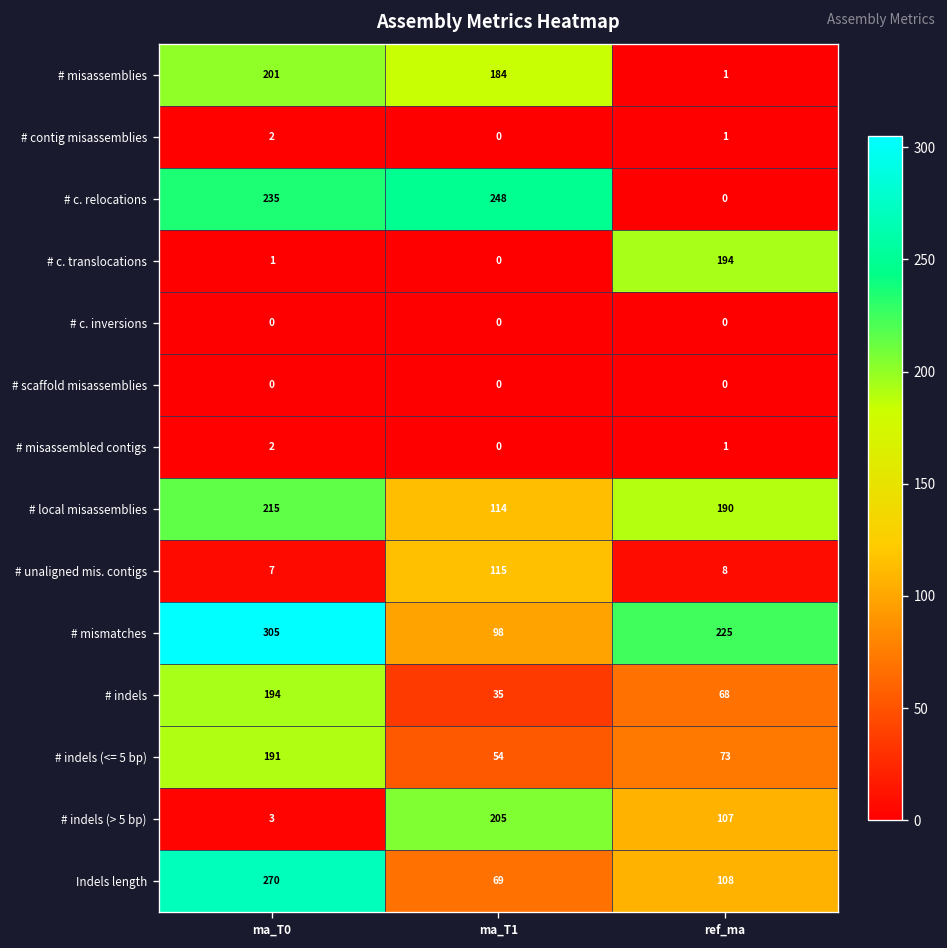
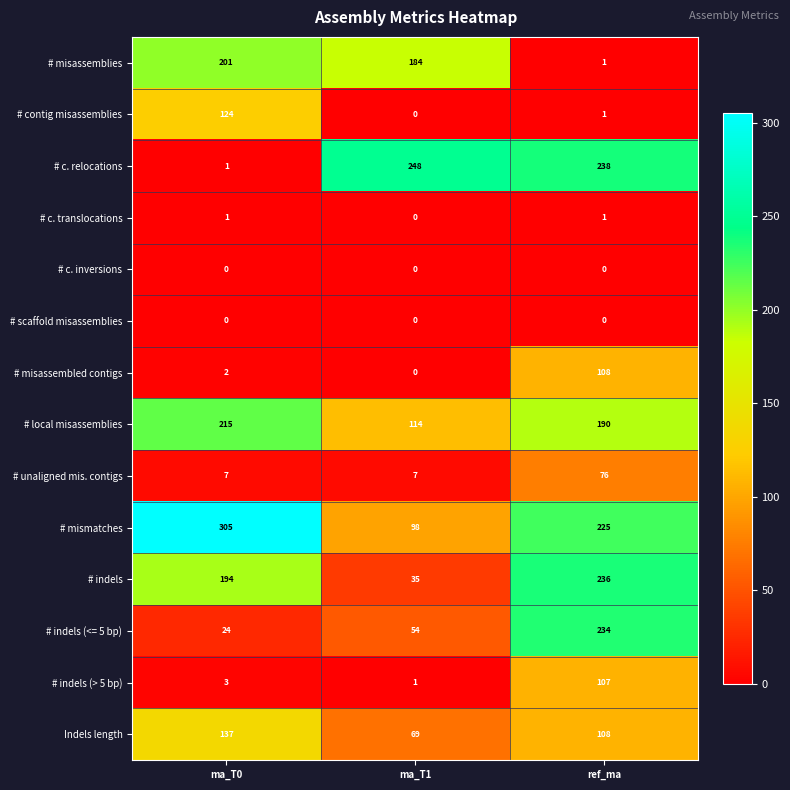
  {
    "# misassemblies": {
      "ma_T0": 201,
      "ma_T1": 184,
      "ref_ma": 1
    },
    "# contig misassemblies": {
-     "ma_T0": 2,
+     "ma_T0": 124,
      "ma_T1": 0,
      "ref_ma": 1
    },
    "# c. relocations": {
-     "ma_T0": 235,
+     "ma_T0": 1,
      "ma_T1": 248,
-     "ref_ma": 0
+     "ref_ma": 238
    },
    "# c. translocations": {
      "ma_T0": 1,
      "ma_T1": 0,
-     "ref_ma": 194
+     "ref_ma": 1
    },
    "# c. inversions": {
      "ma_T0": 0,
      "ma_T1": 0,
      "ref_ma": 0
    },
    "# scaffold misassemblies": {
      "ma_T0": 0,
      "ma_T1": 0,
      "ref_ma": 0
    },
    "# misassembled contigs": {
      "ma_T0": 2,
      "ma_T1": 0,
-     "ref_ma": 1
+     "ref_ma": 108
    },
    "# local misassemblies": {
      "ma_T0": 215,
      "ma_T1": 114,
      "ref_ma": 190
    },
    "# unaligned mis. contigs": {
      "ma_T0": 7,
-     "ma_T1": 115,
-     "ref_ma": 8
+     "ma_T1": 7,
+     "ref_ma": 76
    },
    "# mismatches": {
      "ma_T0": 305,
      "ma_T1": 98,
      "ref_ma": 225
    },
    "# indels": {
      "ma_T0": 194,
      "ma_T1": 35,
-     "ref_ma": 68
+     "ref_ma": 236
    },
    "# indels (<= 5 bp)": {
-     "ma_T0": 191,
+     "ma_T0": 24,
      "ma_T1": 54,
-     "ref_ma": 73
+     "ref_ma": 234
    },
    "# indels (> 5 bp)": {
      "ma_T0": 3,
-     "ma_T1": 205,
+     "ma_T1": 1,
      "ref_ma": 107
    },
    "Indels length": {
-     "ma_T0": 270,
+     "ma_T0": 137,
      "ma_T1": 69,
      "ref_ma": 108
    }
  }
